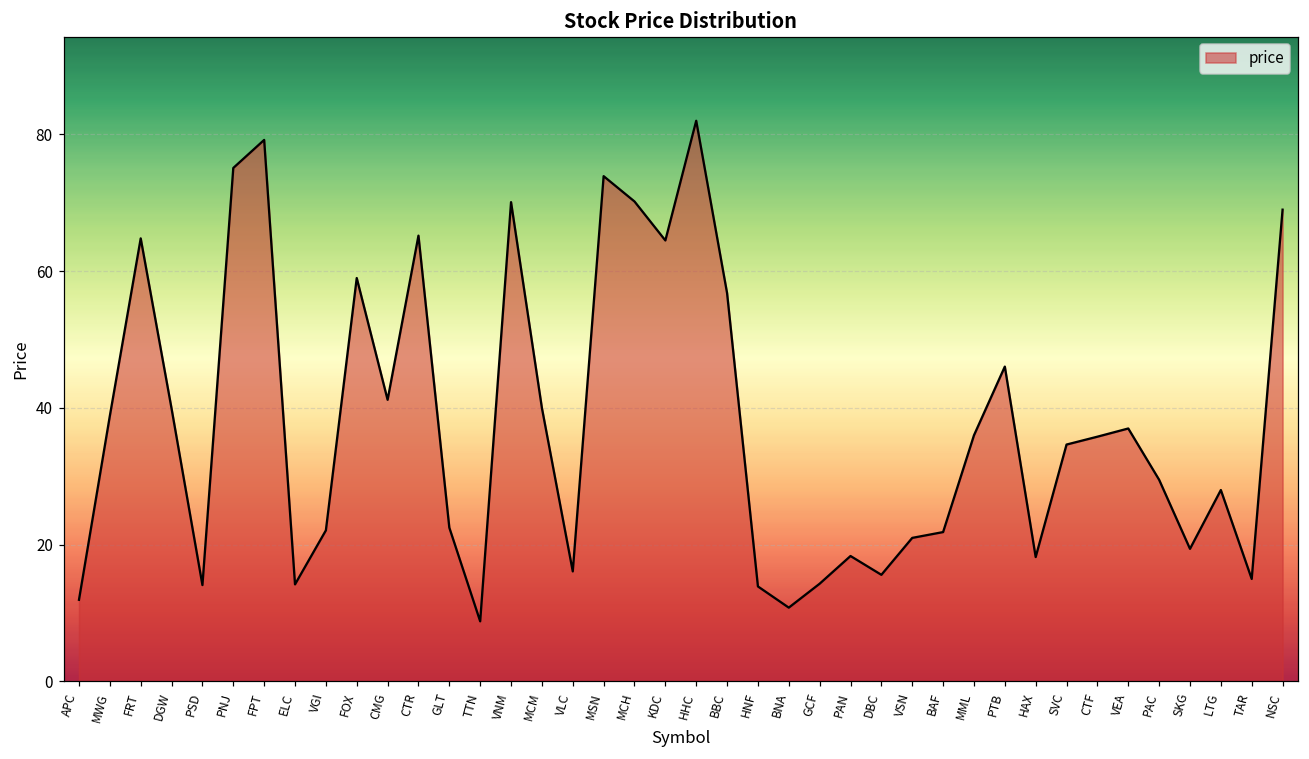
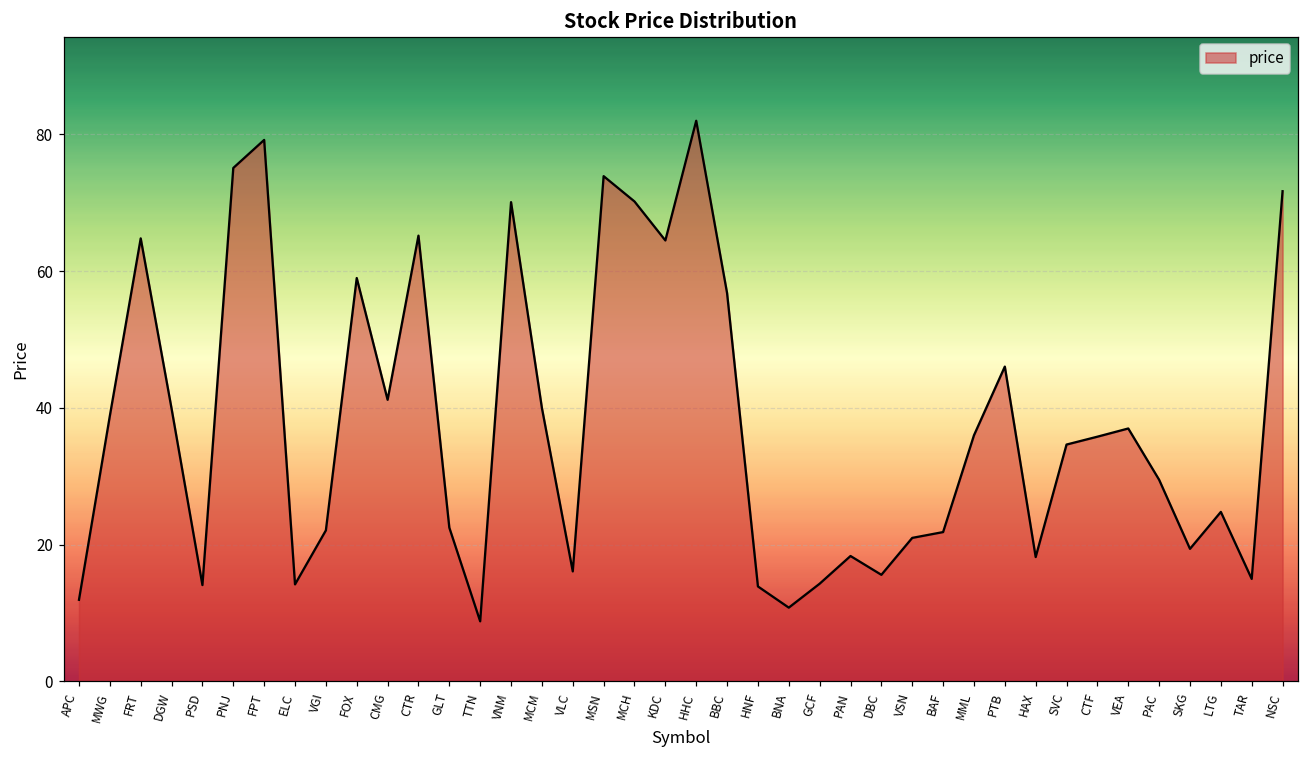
  {
    "APC": 12,
    "MWG": 39,
    "FRT": 65,
    "DGW": 40,
    "PSD": 14,
    "PNJ": 75,
    "FPT": 79,
    "ELC": 14,
    "VGI": 22,
    "FOX": 59,
    "CMG": 41,
    "CTR": 65,
    "GLT": 23,
    "TTN": 9,
    "VNM": 70,
    "MCM": 40,
    "VLC": 16,
    "MSN": 74,
    "MCH": 70,
    "KDC": 65,
    "HHC": 82,
    "BBC": 57,
    "HNF": 14,
    "BNA": 11,
    "GCF": 14,
    "PAN": 18,
    "DBC": 16,
    "VSN": 21,
    "BAF": 22,
    "MML": 36,
    "PTB": 46,
    "HAX": 18,
    "SVC": 35,
    "CTF": 36,
    "VEA": 37,
    "PAC": 30,
    "SKG": 19,
-   "LTG": 28,
+   "LTG": 25,
    "TAR": 15,
-   "NSC": 69
+   "NSC": 72
  }
